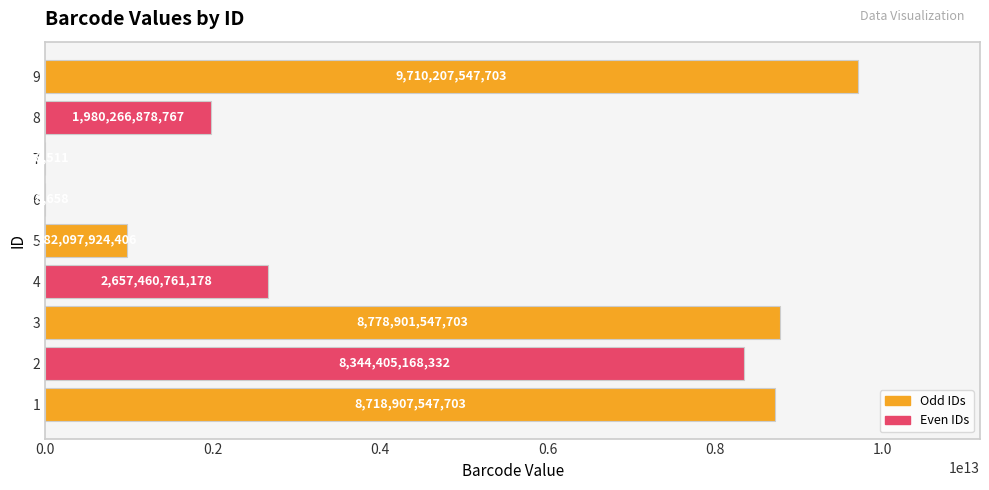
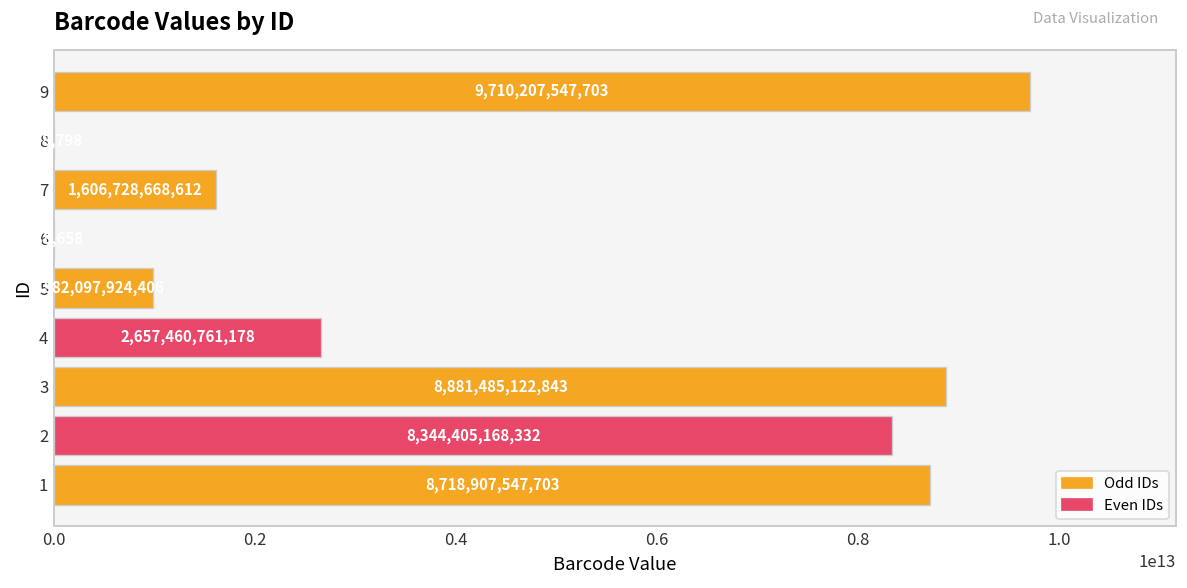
  {
    "9": "9,710,207,547,703",
-   "8": "2000000000000",
-   "7": "0",
+   "8": "0",
+   "7": "1600000000000",
    "5": "982,097,924,406",
    "4": "2,657,460,761,178",
-   "3": "8,778,901,547,703",
+   "3": "8,881,485,122,843",
    "2": "8,344,405,168,332",
    "1": "8,718,907,547,703"
  }
